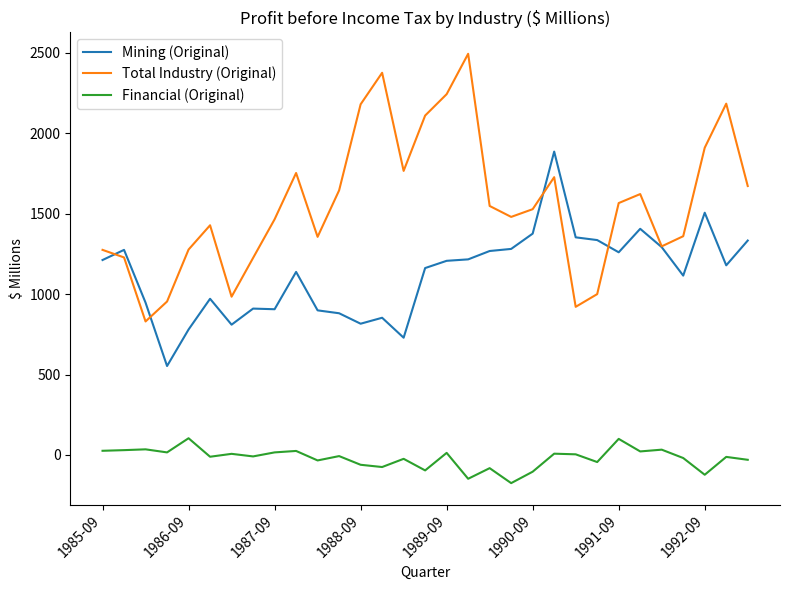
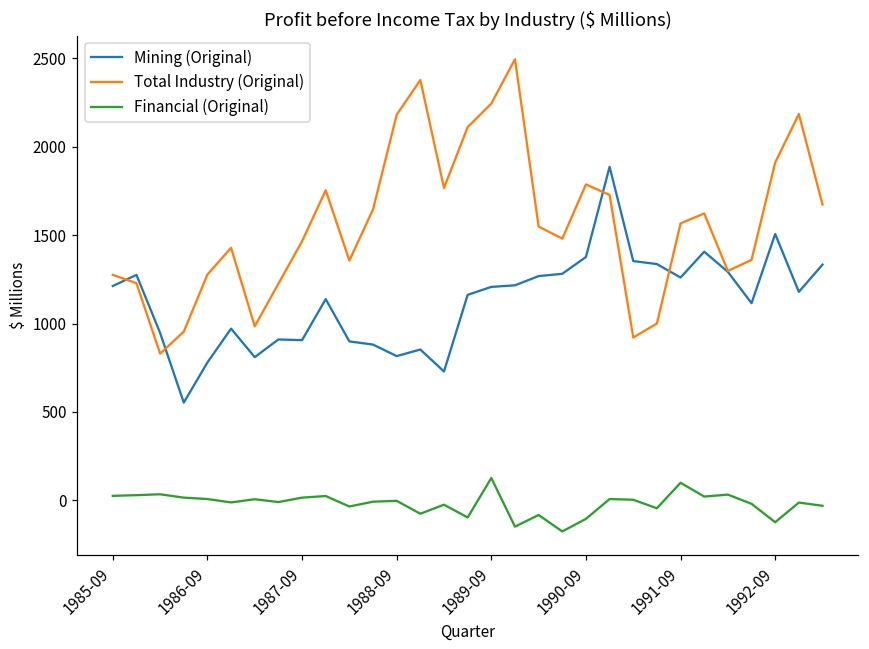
  {
    "Mining (Original)": {
      "1985-09": 1210,
      "1986-09": 780,
      "1987-09": 910,
      "1988-09": 820,
      "1989-09": 1210,
      "1990-09": 1380,
      "1991-09": 1260,
      "1992-09": 1510
    },
    "Total Industry (Original)": {
      "1985-09": 1280,
      "1986-09": 1280,
      "1987-09": 1470,
      "1988-09": 2180,
      "1989-09": 2240,
-     "1990-09": 1530,
+     "1990-09": 1790,
      "1991-09": 1570,
      "1992-09": 1910
    },
    "Financial (Original)": {
      "1985-09": 30,
-     "1986-09": 100,
+     "1986-09": 10,
      "1987-09": 20,
-     "1988-09": -60,
-     "1989-09": 10,
+     "1988-09": 0,
+     "1989-09": 130,
      "1990-09": -100,
      "1991-09": 100,
      "1992-09": -120
    }
  }
